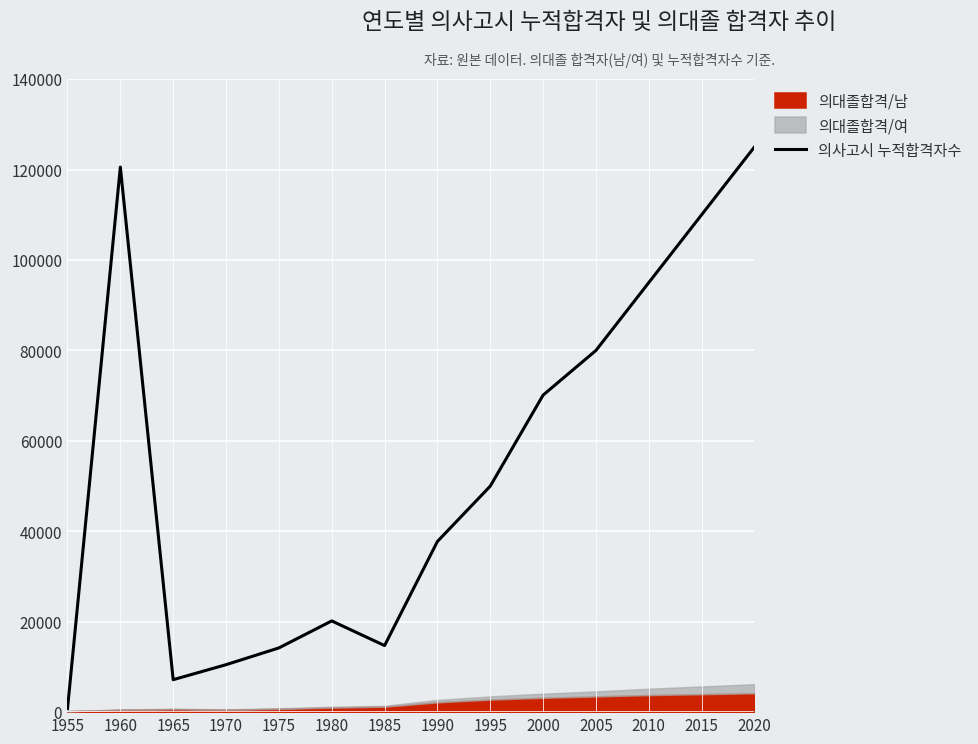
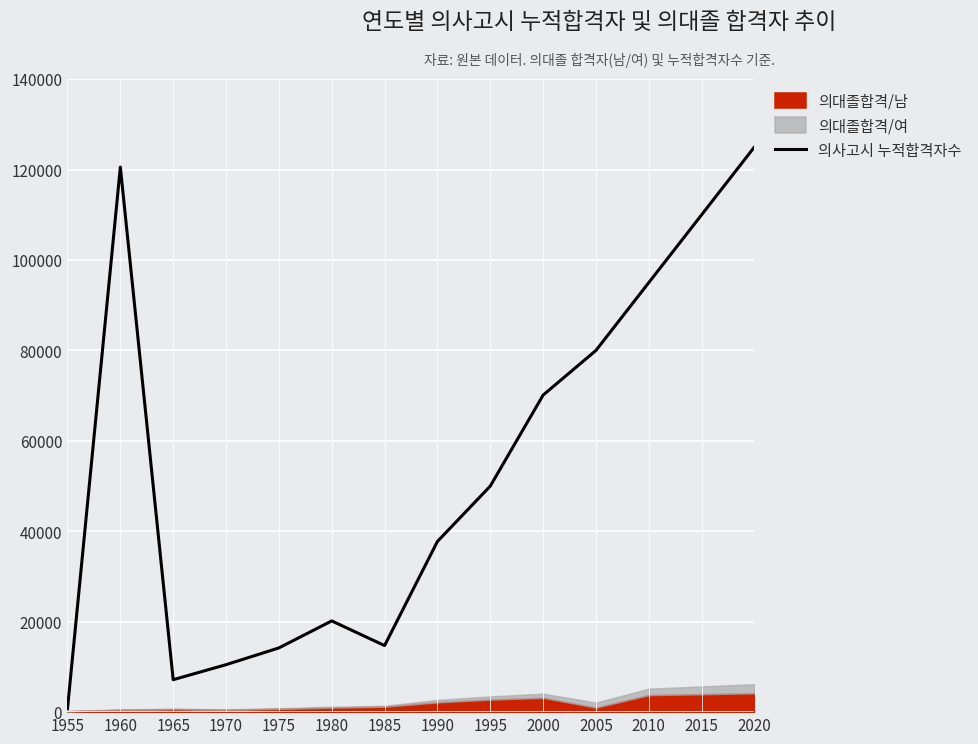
  {
    "의사고시 누적합격자수": {
      "1960": 121000,
      "1965": 7000,
      "1970": 11000,
      "1975": 14000,
      "1980": 20000,
      "1985": 15000,
      "1990": 38000,
      "1995": 50000,
      "2000": 70000,
      "2005": 80000,
      "2010": 95000,
      "2015": 110000,
      "2020": 125000
    },
    "의대졸합격/남": {
      "1995": 3000,
      "2000": 3000,
-     "2005": 4000,
+     "2005": 1000,
      "2010": 4000,
      "2015": 4000,
      "2020": 4000
    },
    "의대졸합격/여": {
      "1995": 1000,
      "2000": 1000,
      "2005": 1000,
      "2010": 1000,
      "2015": 2000,
      "2020": 2000
    }
  }
